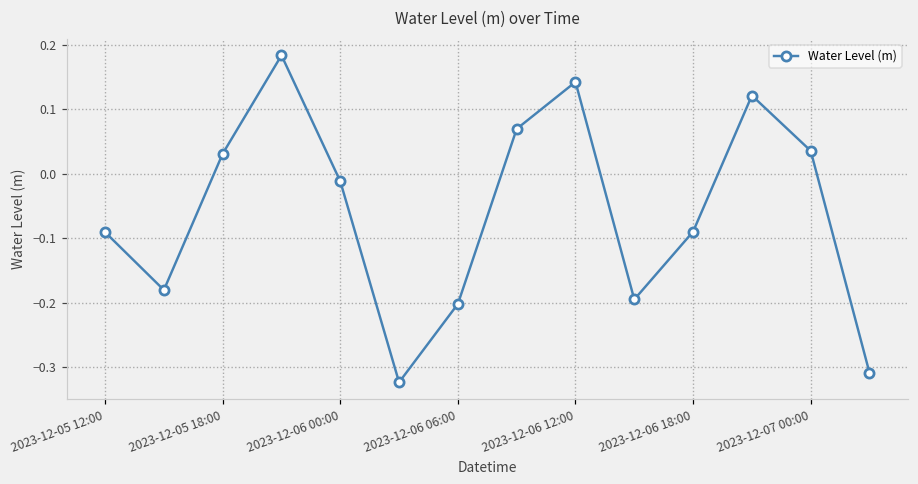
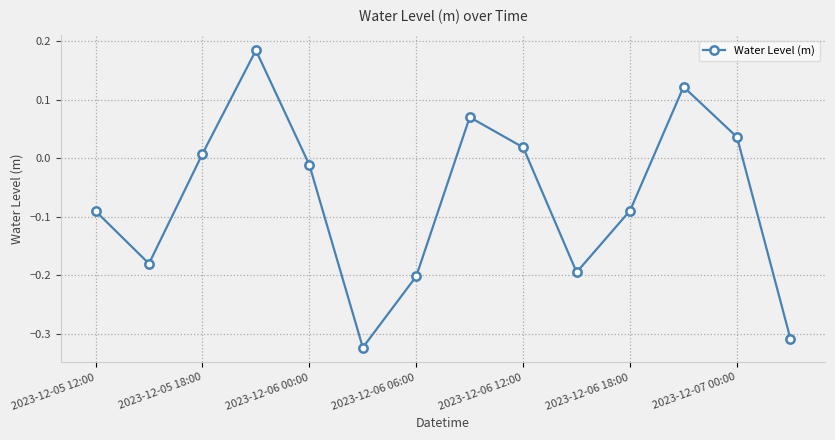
  {
    "2023-12-05 12:00": -0.09,
-   "2023-12-05 18:00": 0.03,
+   "2023-12-05 18:00": 0.01,
    "2023-12-06 00:00": -0.01,
    "2023-12-06 06:00": -0.20,
-   "2023-12-06 12:00": 0.14,
+   "2023-12-06 12:00": 0.02,
    "2023-12-06 18:00": -0.09,
    "2023-12-07 00:00": 0.04
  }
